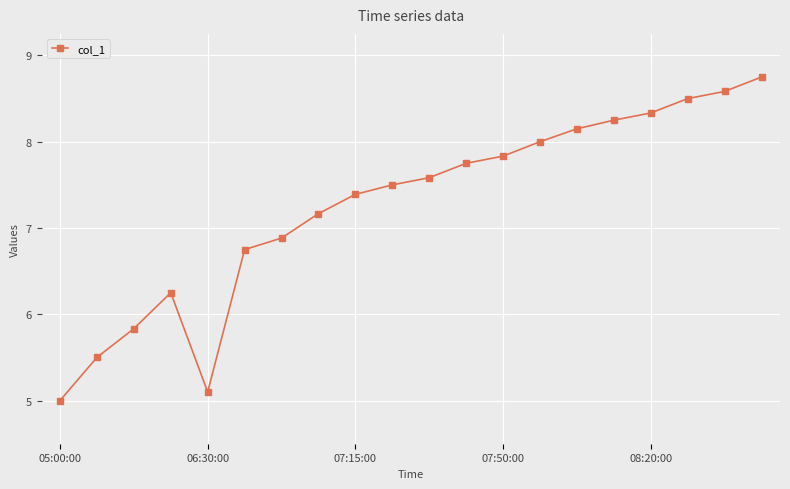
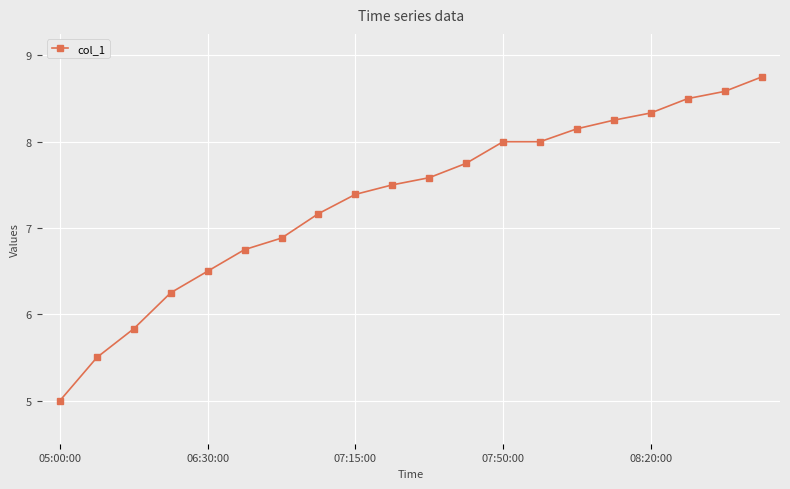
  {
    "05:00:00": 5.0,
-   "06:30:00": 5.1,
+   "06:30:00": 6.5,
    "07:15:00": 7.4,
-   "07:50:00": 7.8,
+   "07:50:00": 8.0,
    "08:20:00": 8.3
  }
